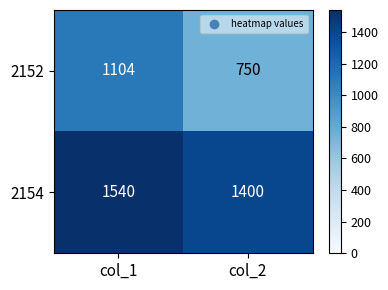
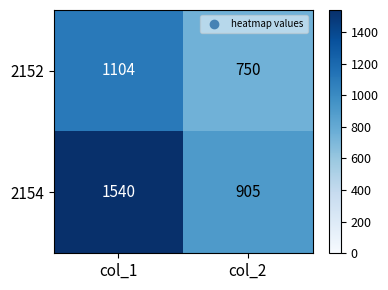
  {
    "2152": {
      "col_1": 1104,
      "col_2": 750
    },
    "2154": {
      "col_1": 1540,
-     "col_2": 1400
+     "col_2": 905
    }
  }
